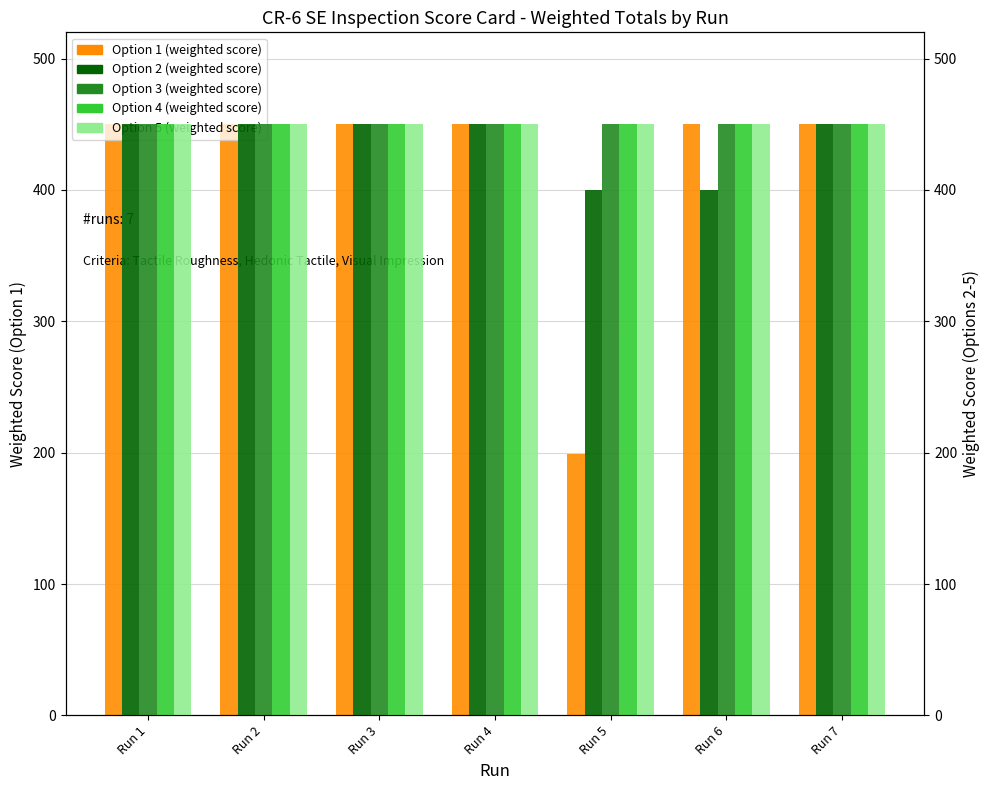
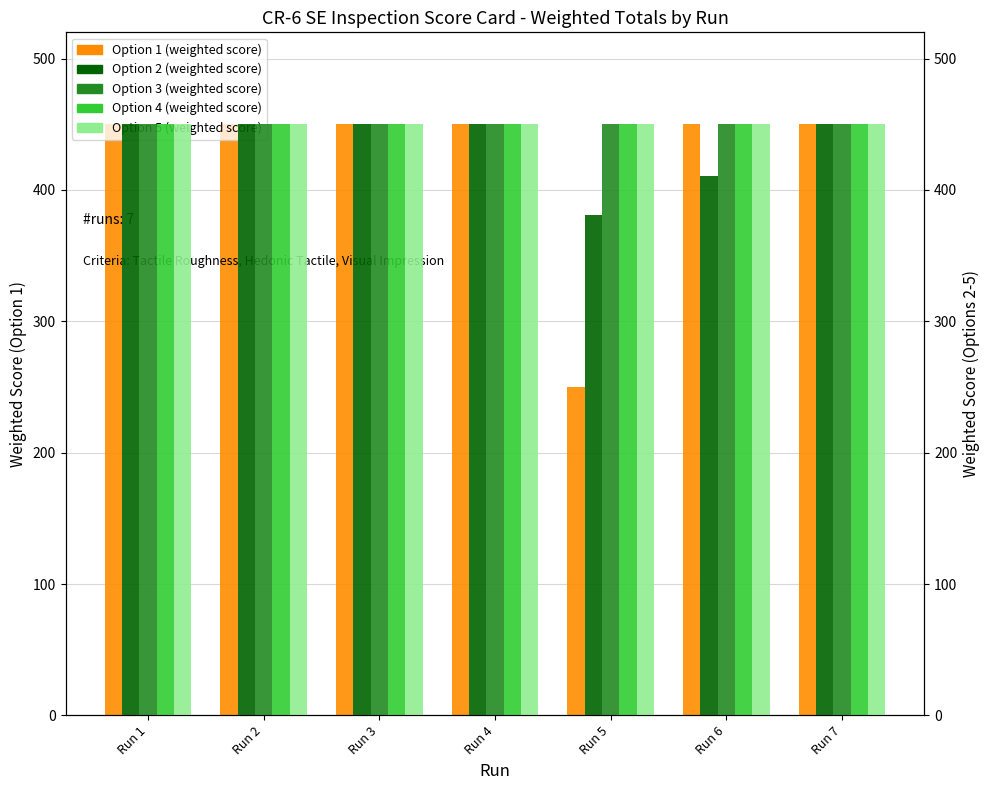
  {
    "Option 1 (weighted score)": {
      "Run 3": 450,
      "Run 4": 450,
-     "Run 5": 199,
+     "Run 5": 250,
      "Run 6": 450,
      "Run 7": 450
    },
    "Option 2 (weighted score)": {
      "Run 3": 450,
      "Run 4": 450,
-     "Run 5": 400,
-     "Run 6": 400,
+     "Run 5": 381,
+     "Run 6": 411,
      "Run 7": 450
    },
    "Option 3 (weighted score)": {
      "Run 3": 450,
      "Run 4": 450,
      "Run 5": 450,
      "Run 6": 450,
      "Run 7": 450
    },
    "Option 4 (weighted score)": {
      "Run 2": 450,
      "Run 3": 450,
      "Run 4": 450,
      "Run 5": 450,
      "Run 6": 450,
      "Run 7": 450
    },
    "Option 5 (weighted score)": {
      "Run 2": 450,
      "Run 3": 450,
      "Run 4": 450,
      "Run 5": 450,
      "Run 6": 450,
      "Run 7": 450
    }
  }
